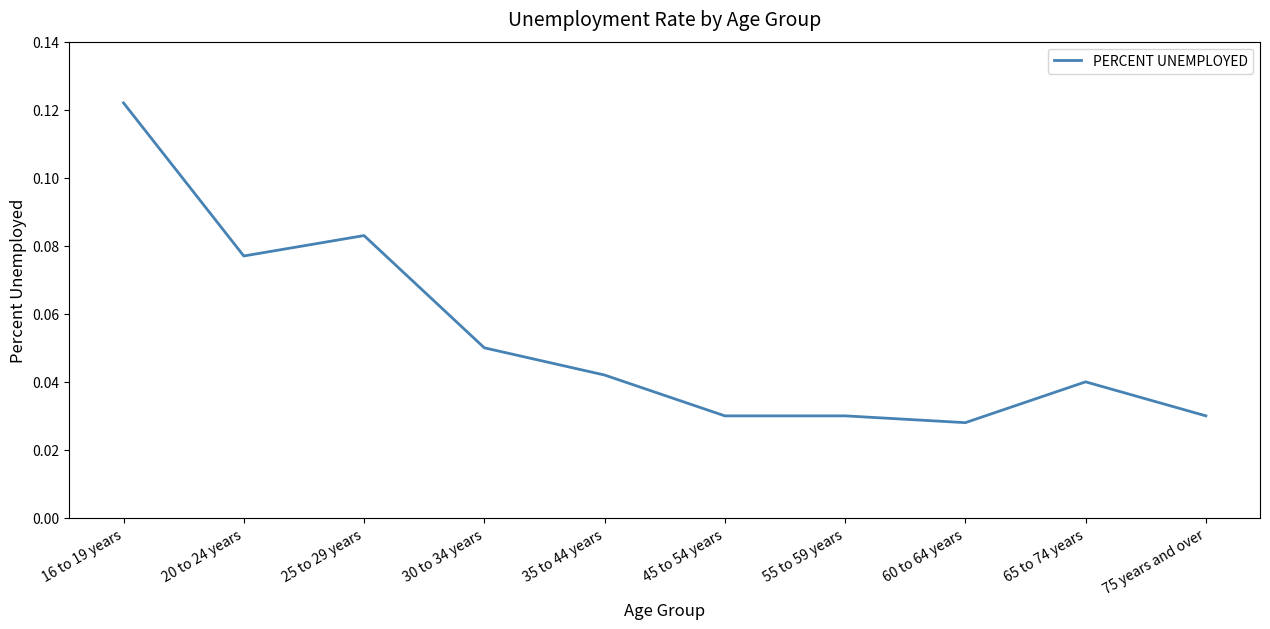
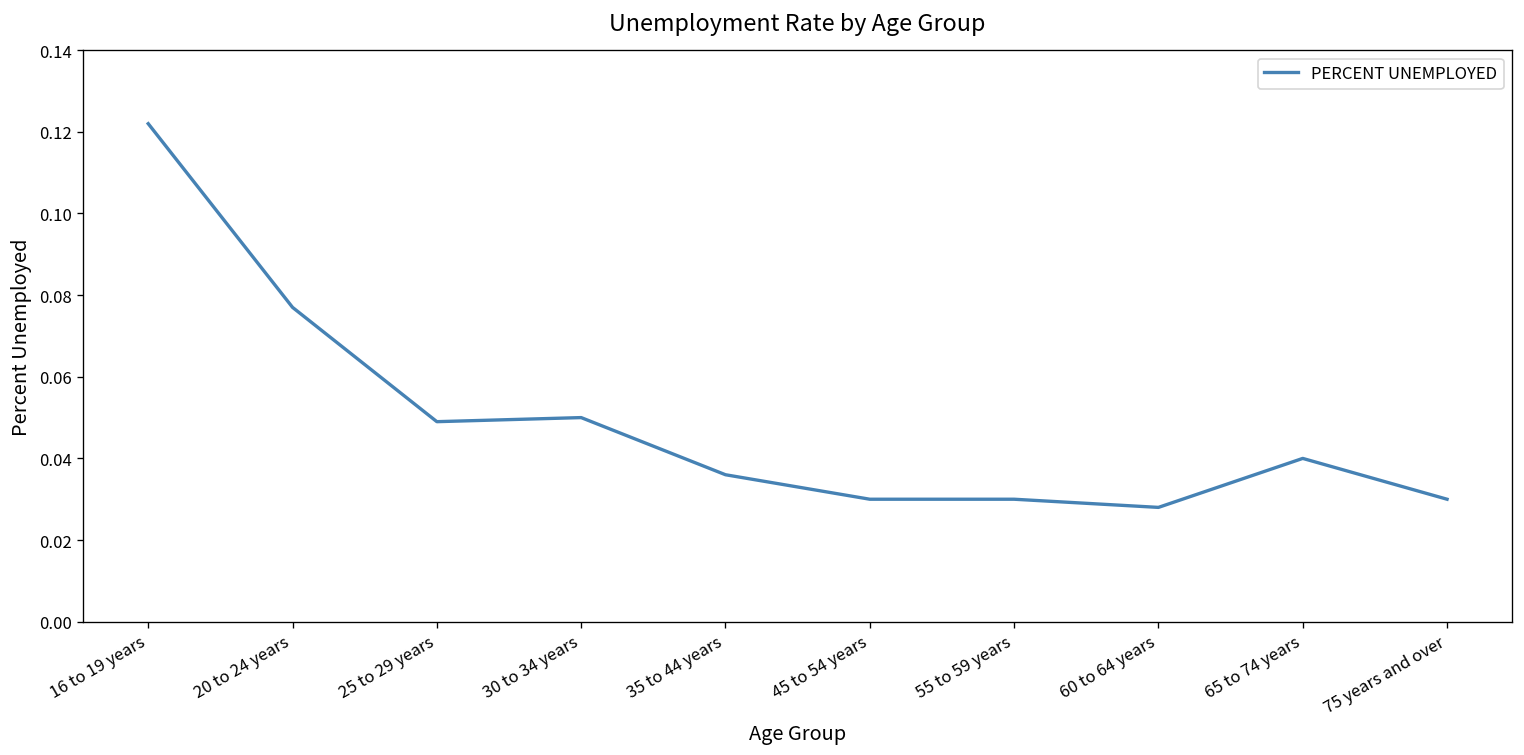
  {
    "16 to 19 years": 0.122,
    "20 to 24 years": 0.077,
-   "25 to 29 years": 0.083,
+   "25 to 29 years": 0.049,
    "30 to 34 years": 0.050,
-   "35 to 44 years": 0.042,
+   "35 to 44 years": 0.036,
    "45 to 54 years": 0.030,
    "55 to 59 years": 0.030,
    "60 to 64 years": 0.028,
    "65 to 74 years": 0.040,
    "75 years and over": 0.030
  }
